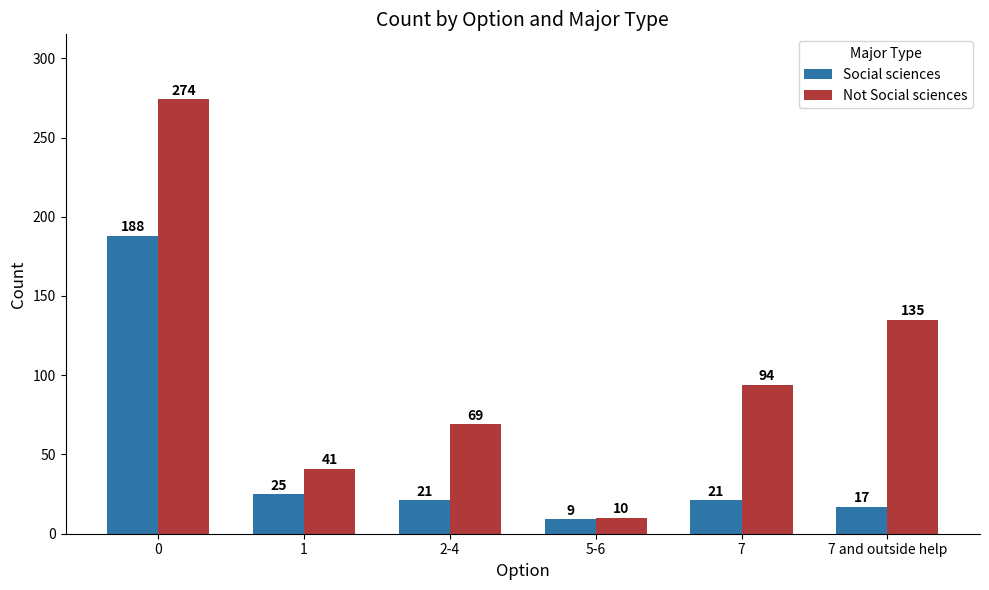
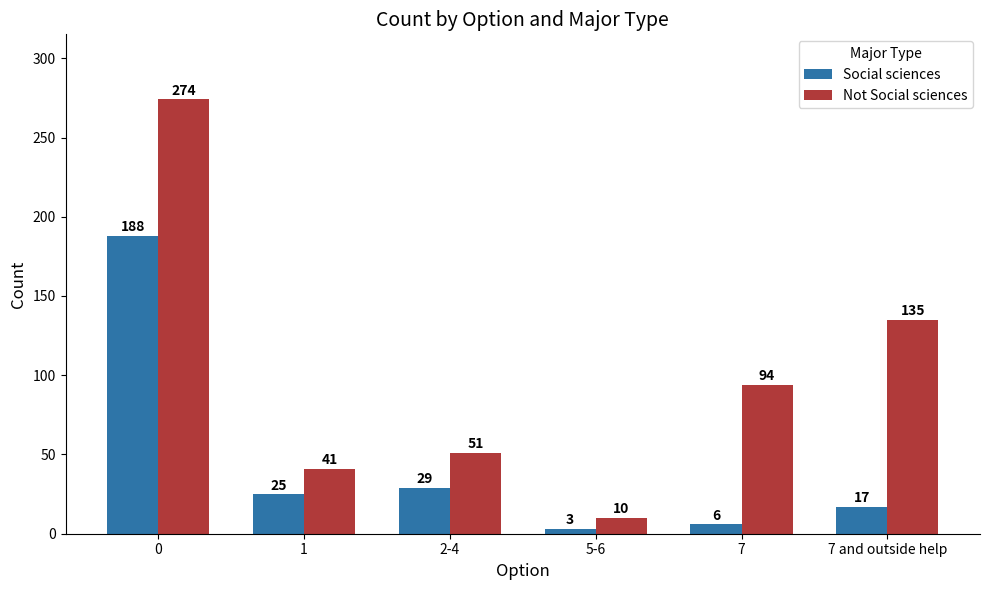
  {
    "Social sciences": {
      "0": 188,
      "1": 25,
-     "2-4": 21,
-     "5-6": 9,
-     "7": 21,
+     "2-4": 29,
+     "5-6": 3,
+     "7": 6,
      "7 and outside help": 17
    },
    "Not Social sciences": {
      "0": 274,
      "1": 41,
-     "2-4": 69,
+     "2-4": 51,
      "5-6": 10,
      "7": 94,
      "7 and outside help": 135
    }
  }
